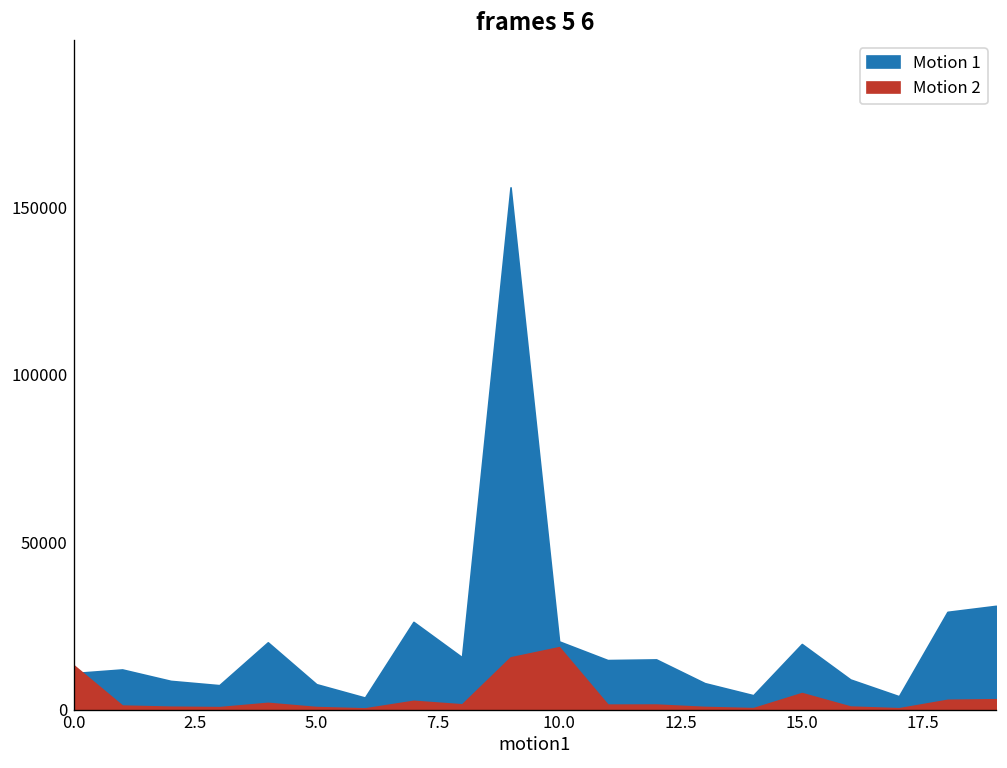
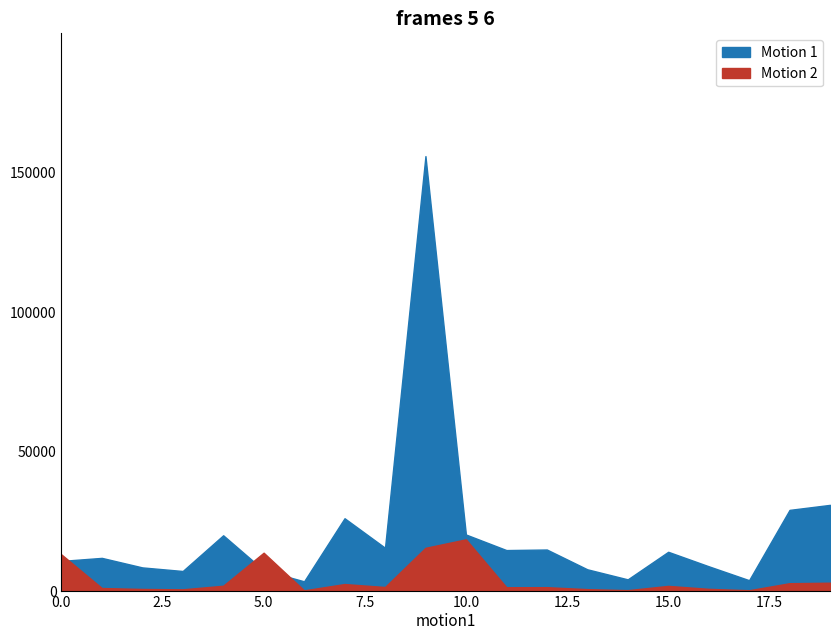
  {
    "Motion 1": {
      "10.0": 20000,
-     "15.0": 20000
+     "15.0": 14000
    },
    "Motion 2": {
      "0.0": 13000,
-     "5.0": 1000,
+     "5.0": 14000,
      "10.0": 19000,
-     "15.0": 5000
+     "15.0": 2000
    }
  }
